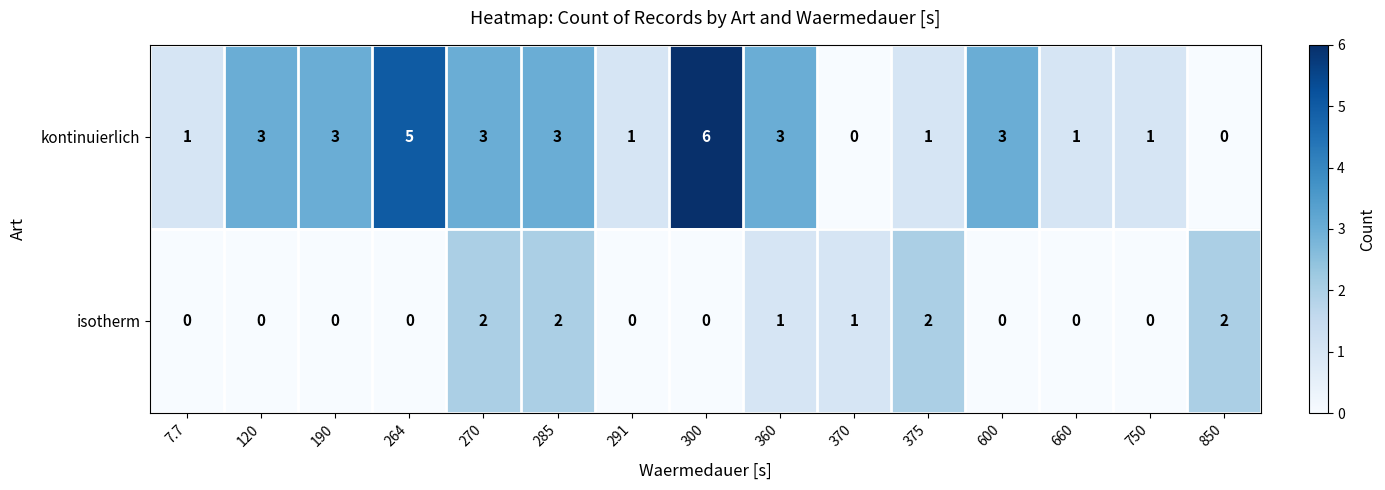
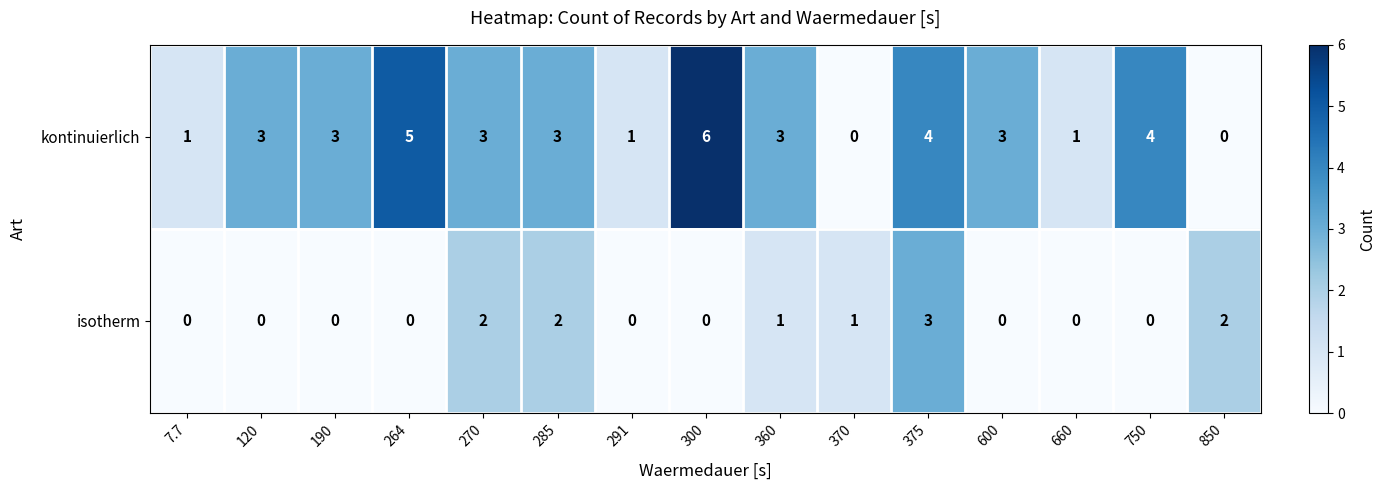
  {
    "kontinuierlich": {
      "7.7": 1,
      "120": 3,
      "190": 3,
      "264": 5,
      "270": 3,
      "285": 3,
      "291": 1,
      "300": 6,
      "360": 3,
      "370": 0,
-     "375": 1,
+     "375": 4,
      "600": 3,
      "660": 1,
-     "750": 1,
+     "750": 4,
      "850": 0
    },
    "isotherm": {
      "7.7": 0,
      "120": 0,
      "190": 0,
      "264": 0,
      "270": 2,
      "285": 2,
      "291": 0,
      "300": 0,
      "360": 1,
      "370": 1,
-     "375": 2,
+     "375": 3,
      "600": 0,
      "660": 0,
      "750": 0,
      "850": 2
    }
  }
